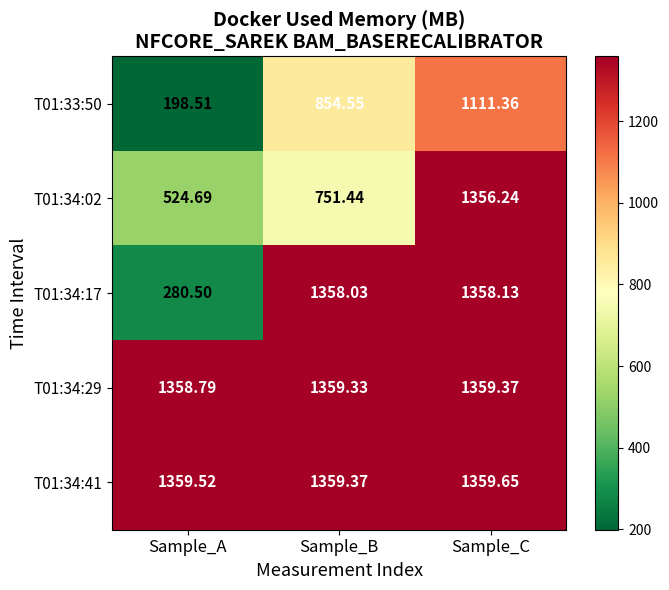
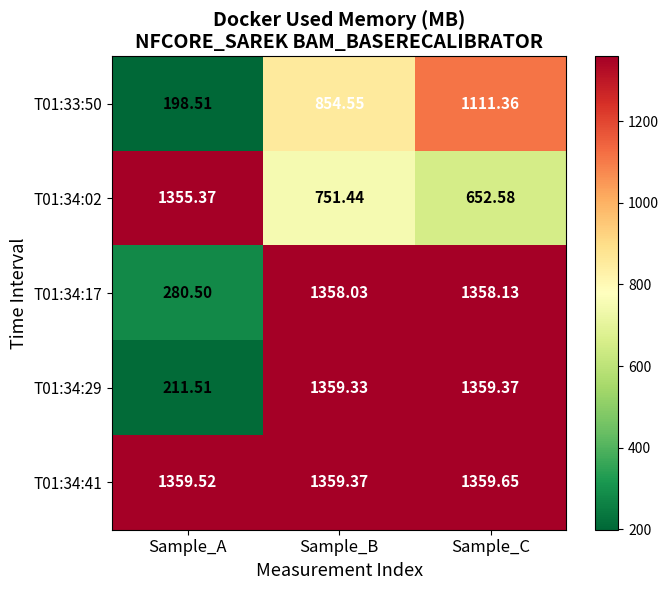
  {
    "T01:33:50": {
      "Sample_A": 198.51,
      "Sample_B": 854.55,
      "Sample_C": 1111.36
    },
    "T01:34:02": {
-     "Sample_A": 524.69,
+     "Sample_A": 1355.37,
      "Sample_B": 751.44,
-     "Sample_C": 1356.24
+     "Sample_C": 652.58
    },
    "T01:34:17": {
      "Sample_A": 280.50,
      "Sample_B": 1358.03,
      "Sample_C": 1358.13
    },
    "T01:34:29": {
-     "Sample_A": 1358.79,
+     "Sample_A": 211.51,
      "Sample_B": 1359.33,
      "Sample_C": 1359.37
    },
    "T01:34:41": {
      "Sample_A": 1359.52,
      "Sample_B": 1359.37,
      "Sample_C": 1359.65
    }
  }
